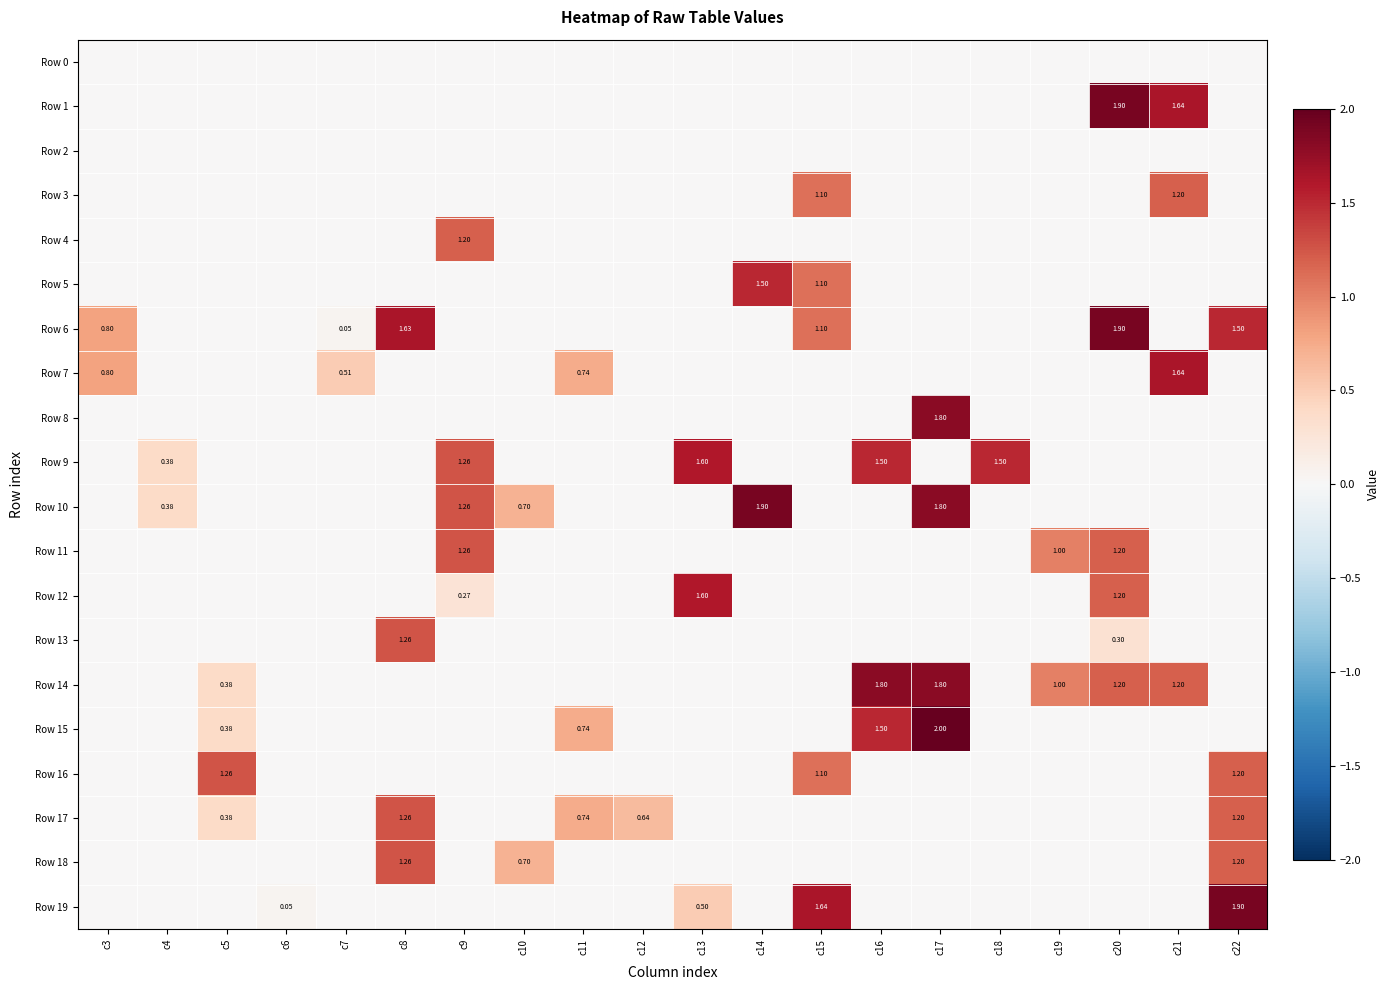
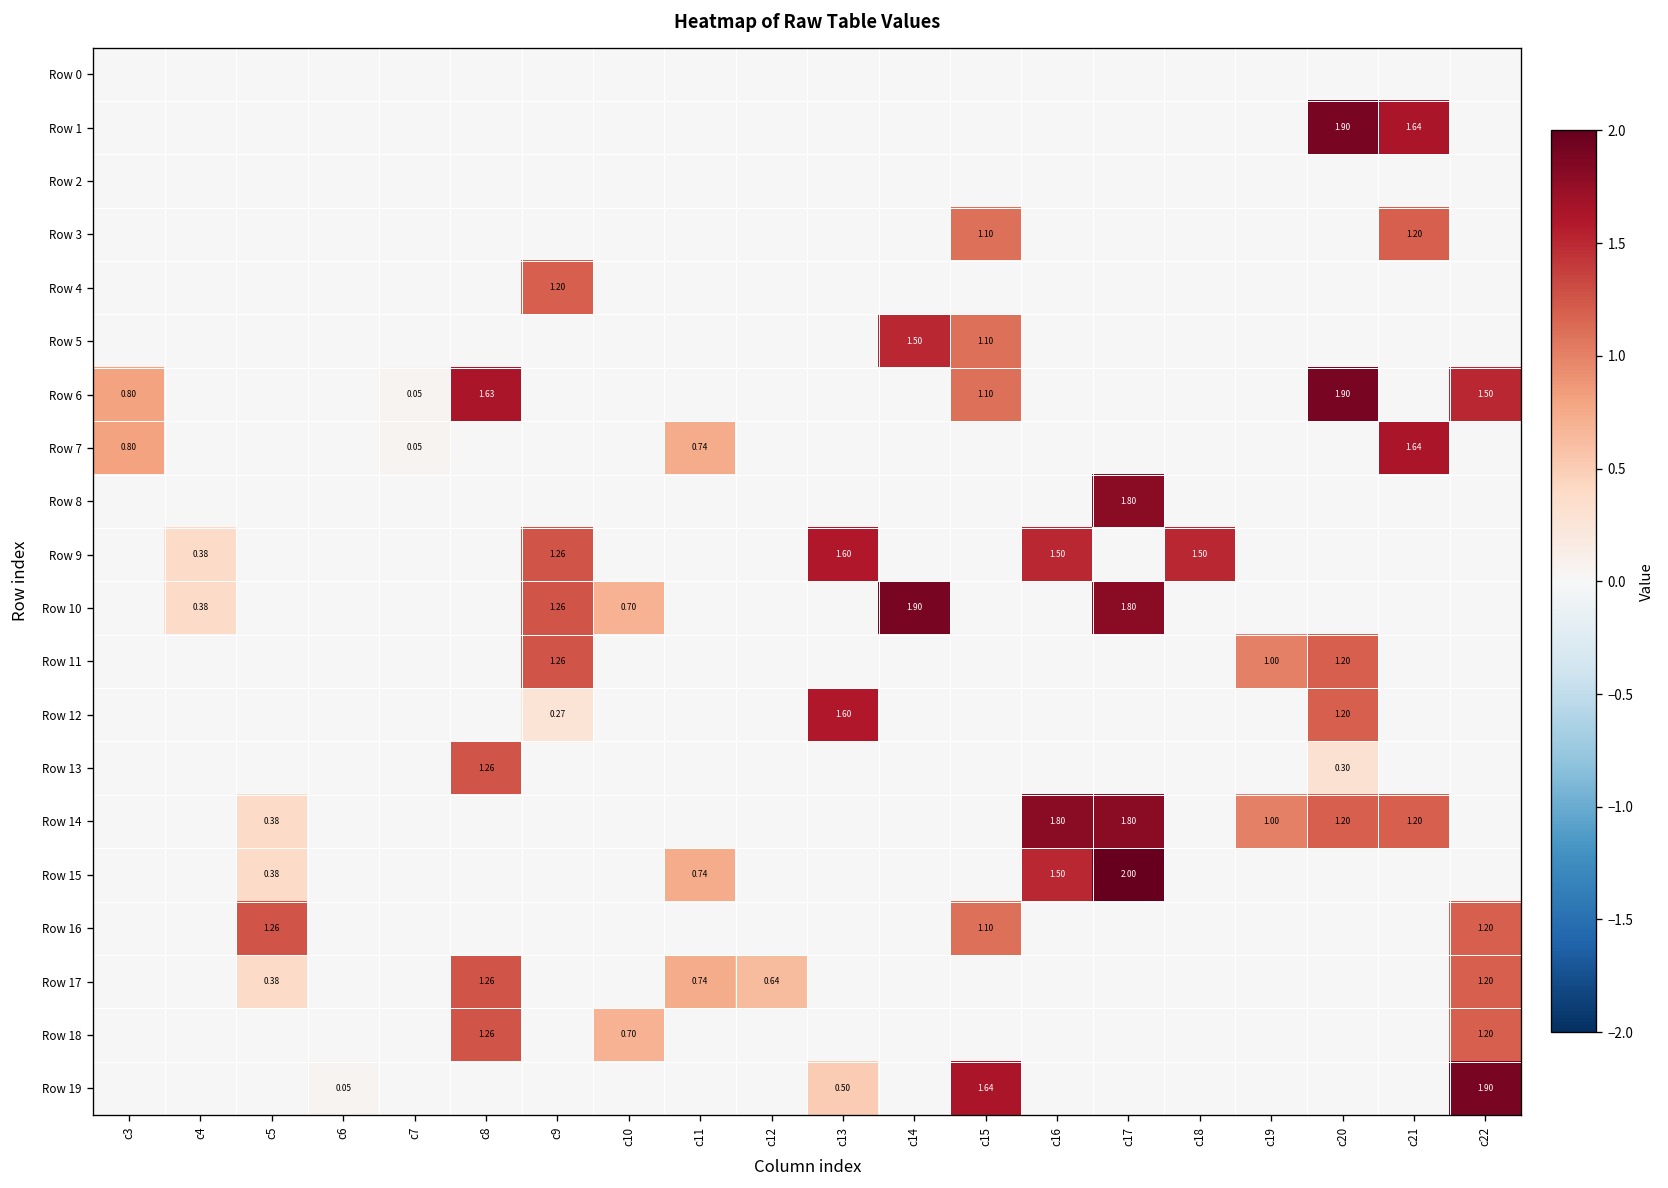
  {
    "Row 1": {
      "c20": 1.90,
      "c21": 1.64
    },
    "Row 3": {
      "c15": 1.10,
      "c21": 1.20
    },
    "Row 4": {
      "c9": 1.20
    },
    "Row 5": {
      "c14": 1.50,
      "c15": 1.10
    },
    "Row 6": {
      "c3": 0.80,
      "c7": 0.05,
      "c8": 1.63,
      "c15": 1.10,
      "c20": 1.90,
      "c22": 1.50
    },
    "Row 7": {
      "c3": 0.80,
-     "c7": 0.51,
+     "c7": 0.05,
      "c11": 0.74,
      "c21": 1.64
    },
    "Row 8": {
      "c17": 1.80
    },
    "Row 9": {
      "c4": 0.38,
      "c9": 1.26,
      "c13": 1.60,
      "c16": 1.50,
      "c18": 1.50
    },
    "Row 10": {
      "c4": 0.38,
      "c9": 1.26,
      "c10": 0.70,
      "c14": 1.90,
      "c17": 1.80
    },
    "Row 11": {
      "c9": 1.26,
      "c19": 1.00,
      "c20": 1.20
    },
    "Row 12": {
      "c9": 0.27,
      "c13": 1.60,
      "c20": 1.20
    },
    "Row 13": {
      "c8": 1.26,
      "c20": 0.30
    },
    "Row 14": {
      "c5": 0.38,
      "c16": 1.80,
      "c17": 1.80,
      "c19": 1.00,
      "c20": 1.20,
      "c21": 1.20
    },
    "Row 15": {
      "c5": 0.38,
      "c11": 0.74,
      "c16": 1.50,
      "c17": 2.00
    },
    "Row 16": {
      "c5": 1.26,
      "c15": 1.10,
      "c22": 1.20
    },
    "Row 17": {
      "c5": 0.38,
      "c8": 1.26,
      "c11": 0.74,
      "c12": 0.64,
      "c22": 1.20
    },
    "Row 18": {
      "c8": 1.26,
      "c10": 0.70,
      "c22": 1.20
    },
    "Row 19": {
      "c6": 0.05,
      "c13": 0.50,
      "c15": 1.64,
      "c22": 1.90
    }
  }
